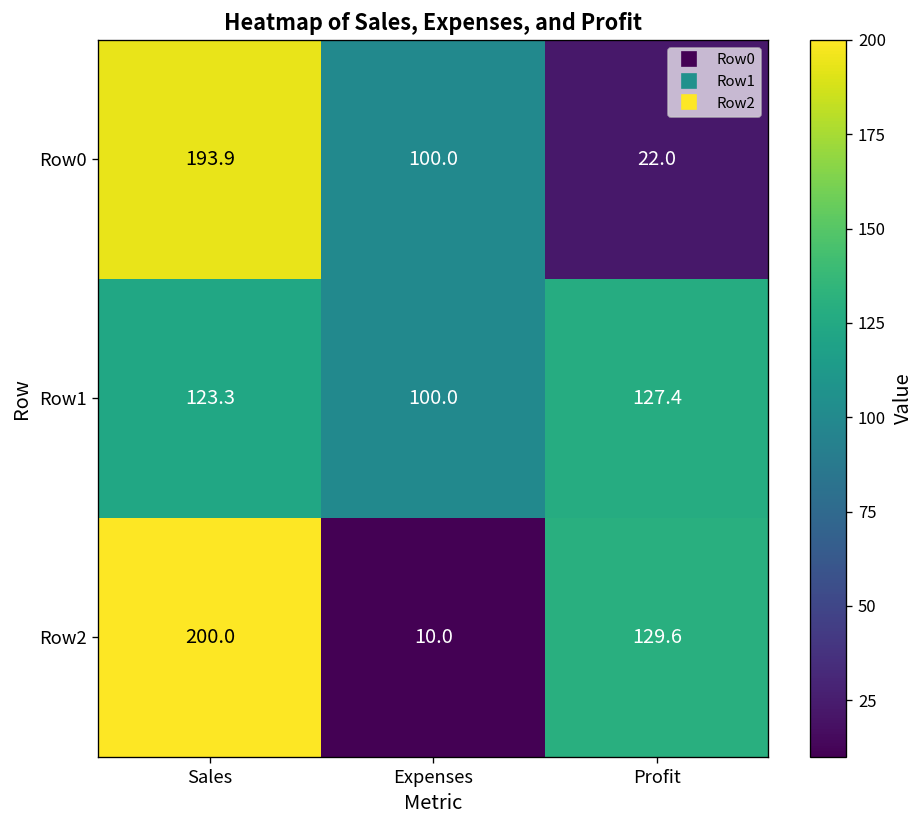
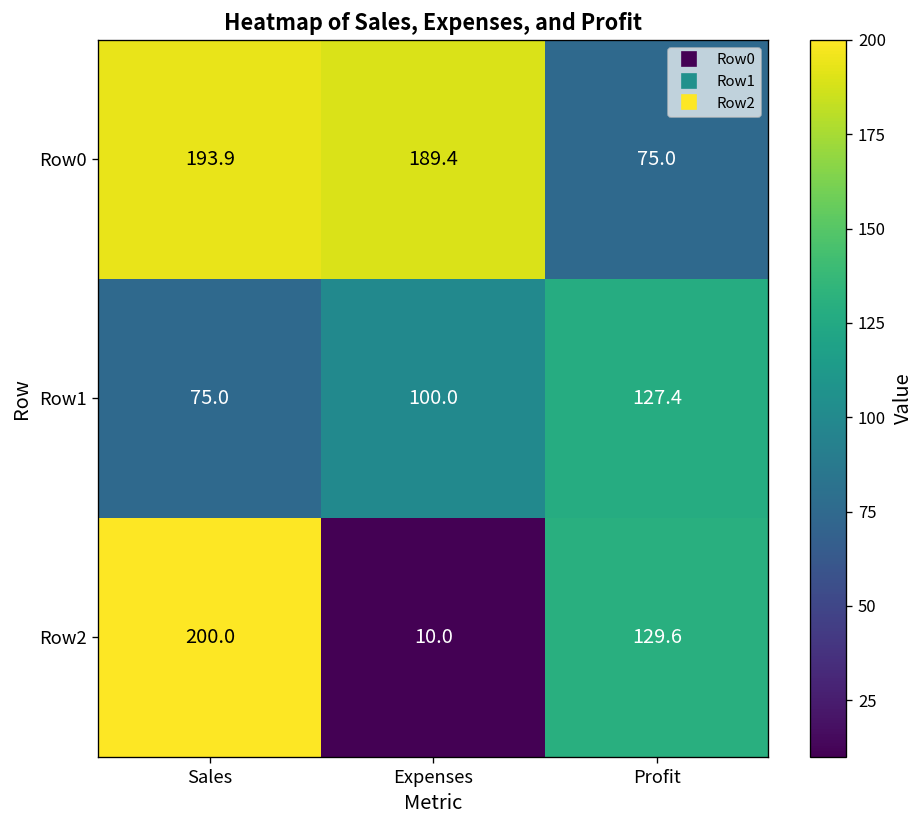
  {
    "Row0": {
      "Sales": 193.9,
-     "Expenses": 100.0,
-     "Profit": 22.0
+     "Expenses": 189.4,
+     "Profit": 75.0
    },
    "Row1": {
-     "Sales": 123.3,
+     "Sales": 75.0,
      "Expenses": 100.0,
      "Profit": 127.4
    },
    "Row2": {
      "Sales": 200.0,
      "Expenses": 10.0,
      "Profit": 129.6
    }
  }
